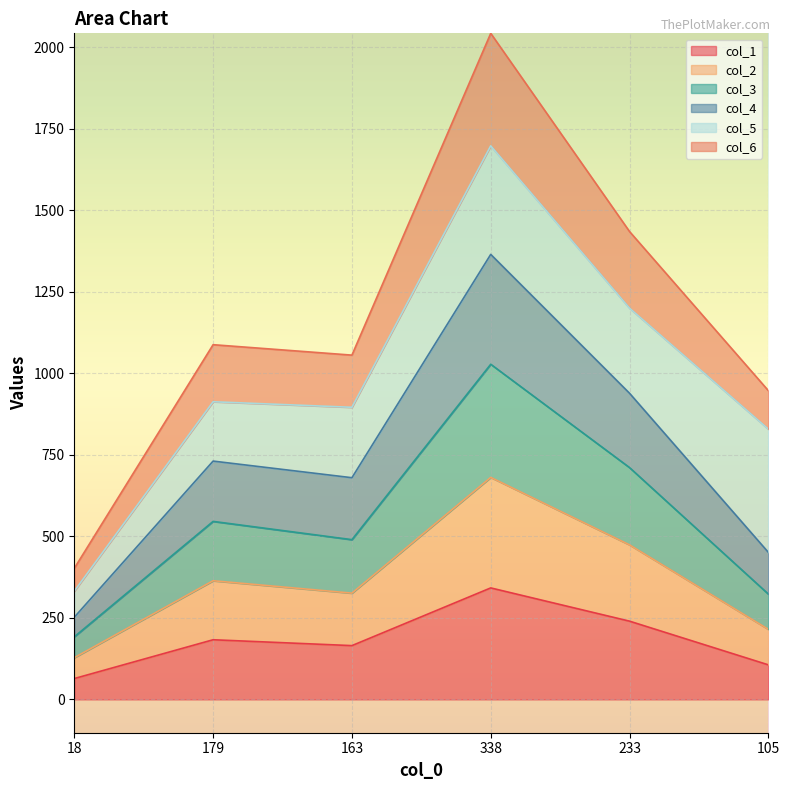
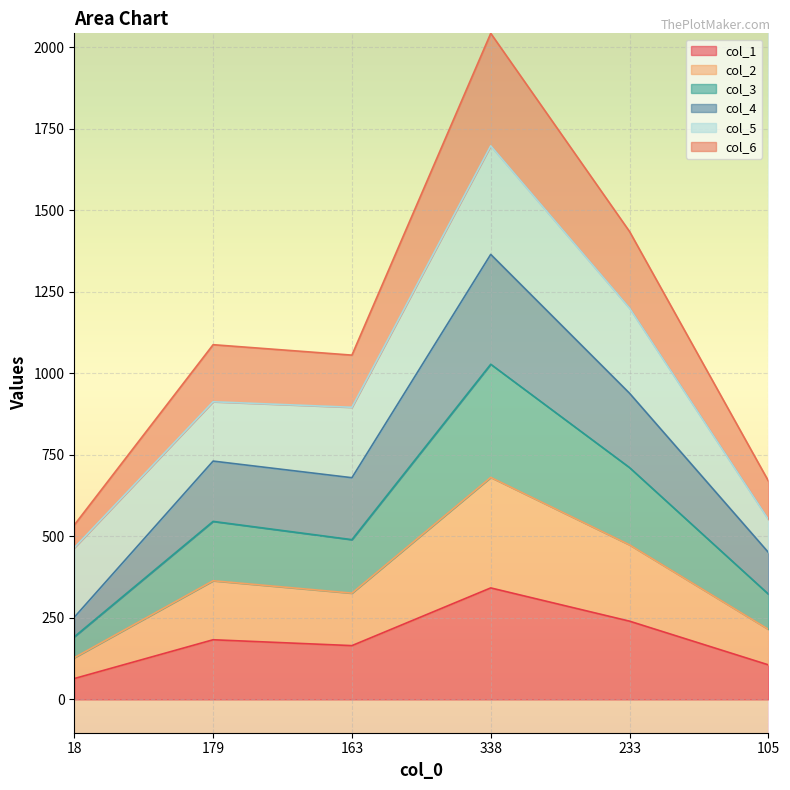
  {
    "col_5": {
-     "18": 80,
+     "18": 210,
      "179": 180,
      "163": 220,
      "338": 330,
      "233": 260,
-     "105": 380
+     "105": 100
    }
  }
